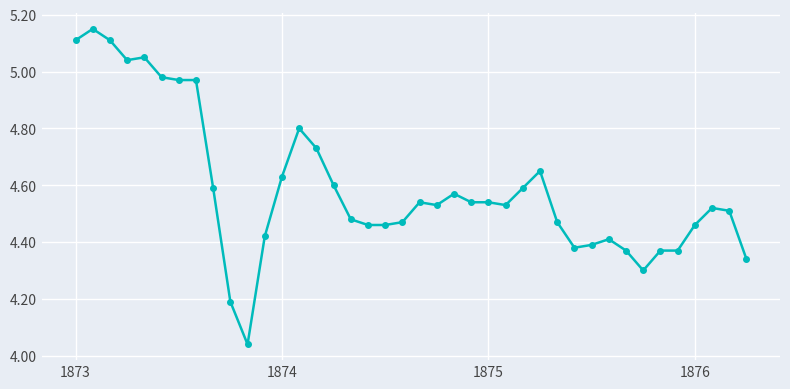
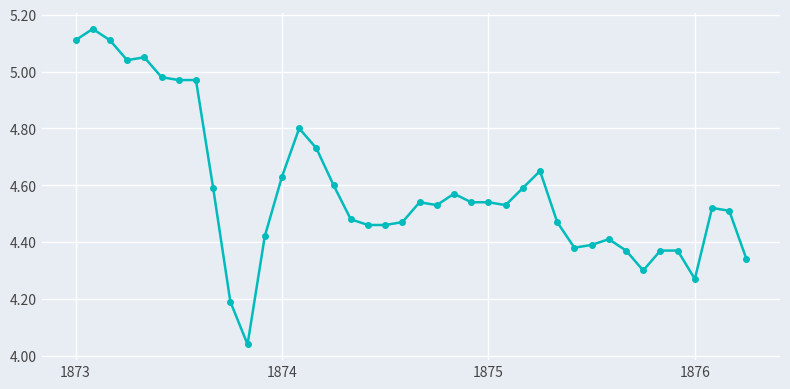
  {
    "1873": 5.11,
    "1874": 4.63,
    "1875": 4.54,
-   "1876": 4.46
+   "1876": 4.27
  }
